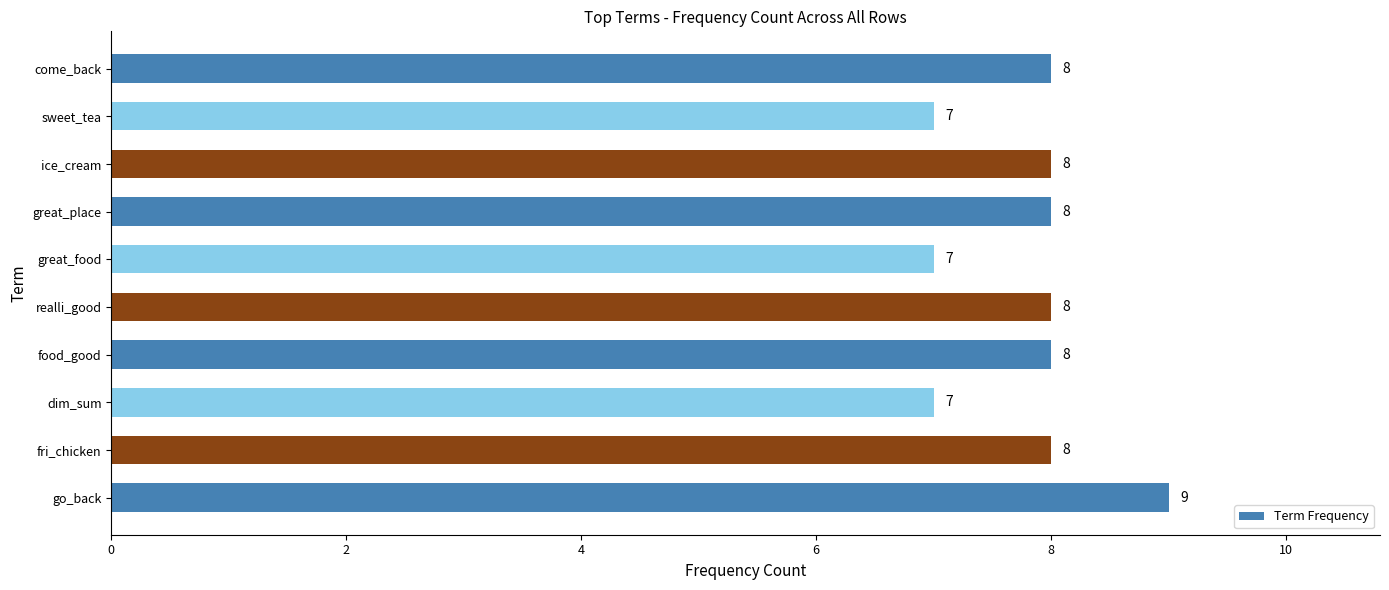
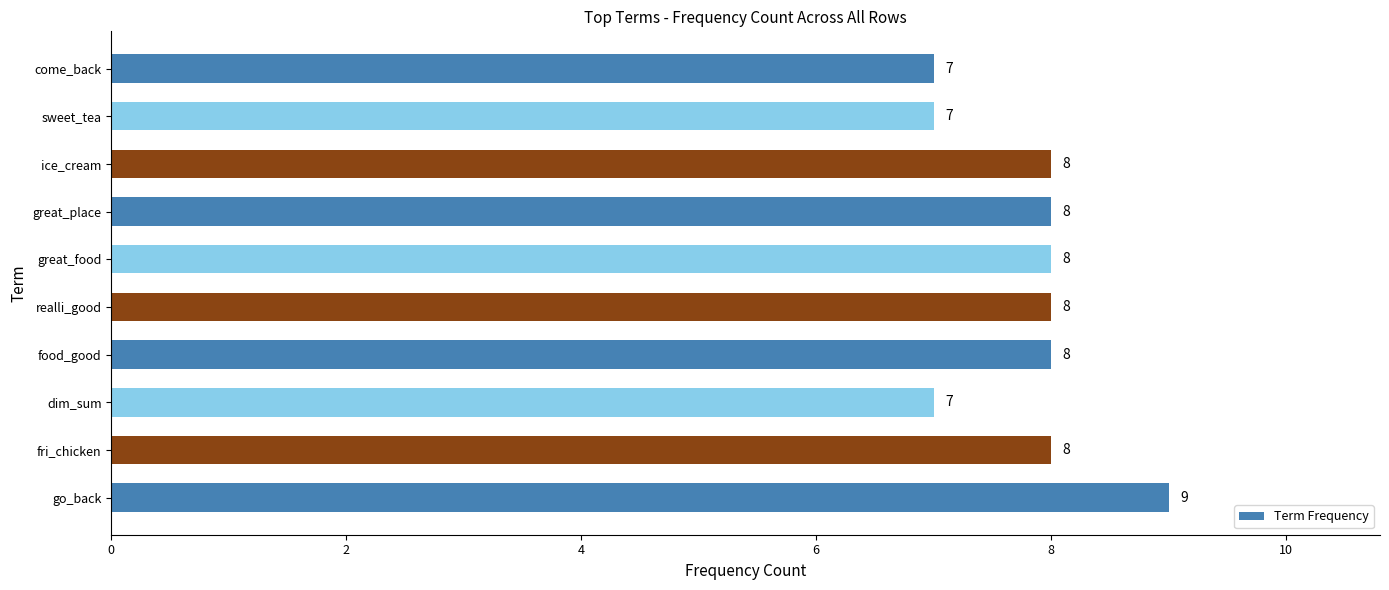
  {
-   "come_back": 8,
+   "come_back": 7,
    "sweet_tea": 7,
    "ice_cream": 8,
    "great_place": 8,
-   "great_food": 7,
+   "great_food": 8,
    "realli_good": 8,
    "food_good": 8,
    "dim_sum": 7,
    "fri_chicken": 8,
    "go_back": 9
  }
